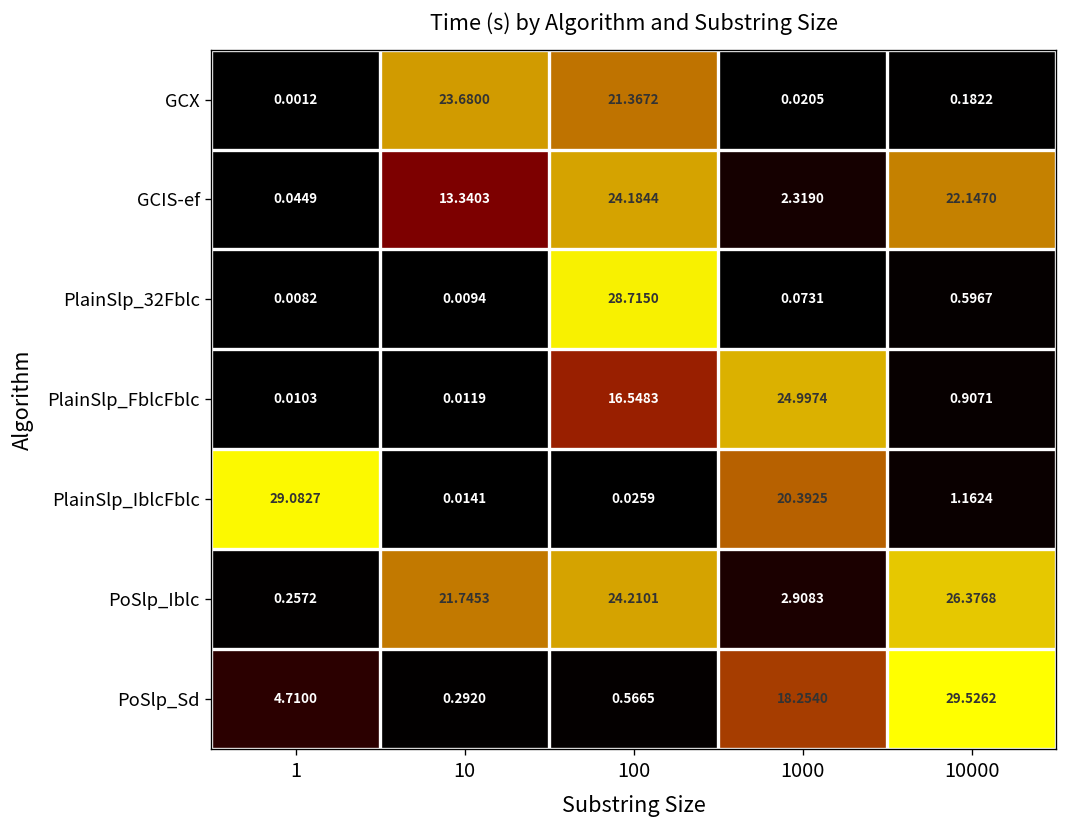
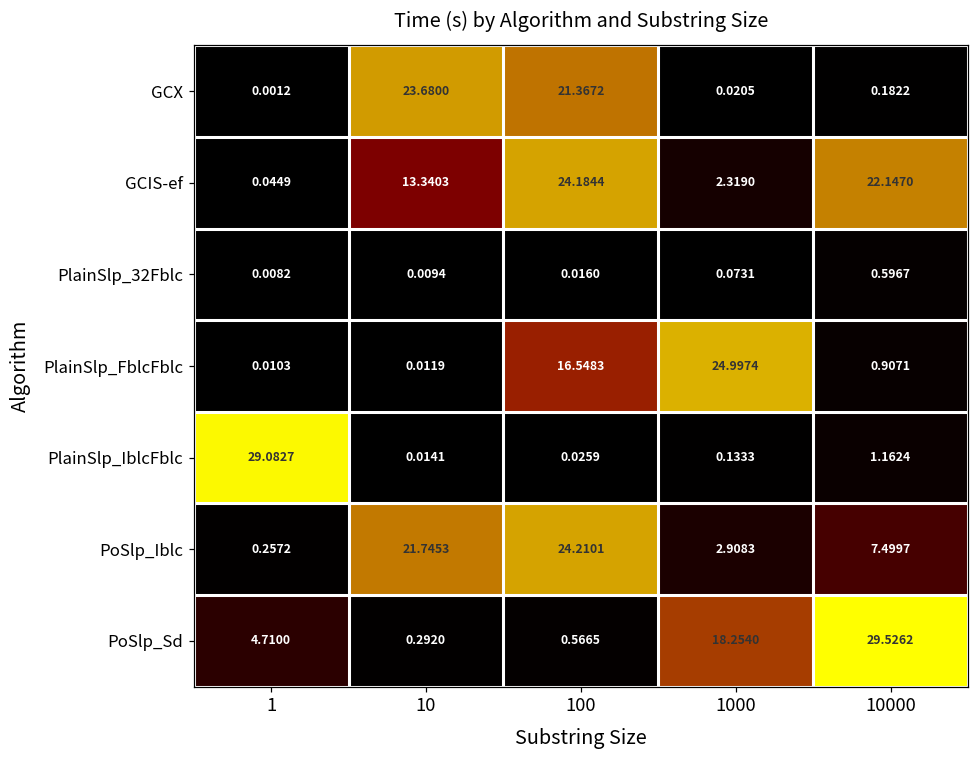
  {
    "GCX": {
      "1": 0.0012,
      "10": 23.6800,
      "100": 21.3672,
      "1000": 0.0205,
      "10000": 0.1822
    },
    "GCIS-ef": {
      "1": 0.0449,
      "10": 13.3403,
      "100": 24.1844,
      "1000": 2.3190,
      "10000": 22.1470
    },
    "PlainSlp_32Fblc": {
      "1": 0.0082,
      "10": 0.0094,
-     "100": 28.7150,
+     "100": 0.0160,
      "1000": 0.0731,
      "10000": 0.5967
    },
    "PlainSlp_FblcFblc": {
      "1": 0.0103,
      "10": 0.0119,
      "100": 16.5483,
      "1000": 24.9974,
      "10000": 0.9071
    },
    "PlainSlp_IblcFblc": {
      "1": 29.0827,
      "10": 0.0141,
      "100": 0.0259,
-     "1000": 20.3925,
+     "1000": 0.1333,
      "10000": 1.1624
    },
    "PoSlp_Iblc": {
      "1": 0.2572,
      "10": 21.7453,
      "100": 24.2101,
      "1000": 2.9083,
-     "10000": 26.3768
+     "10000": 7.4997
    },
    "PoSlp_Sd": {
      "1": 4.7100,
      "10": 0.2920,
      "100": 0.5665,
      "1000": 18.2540,
      "10000": 29.5262
    }
  }
